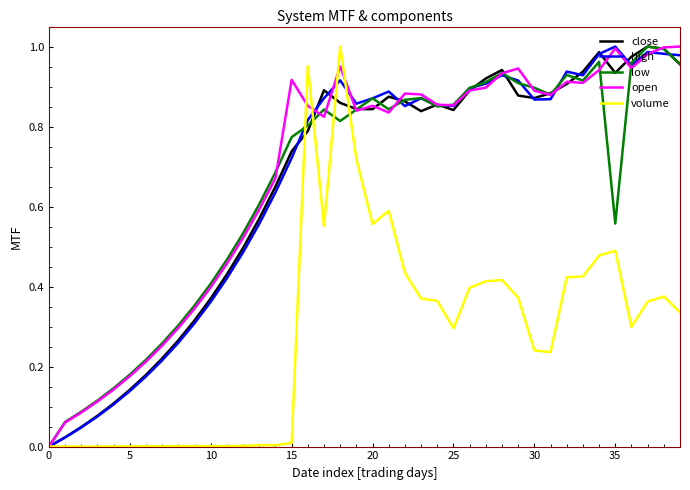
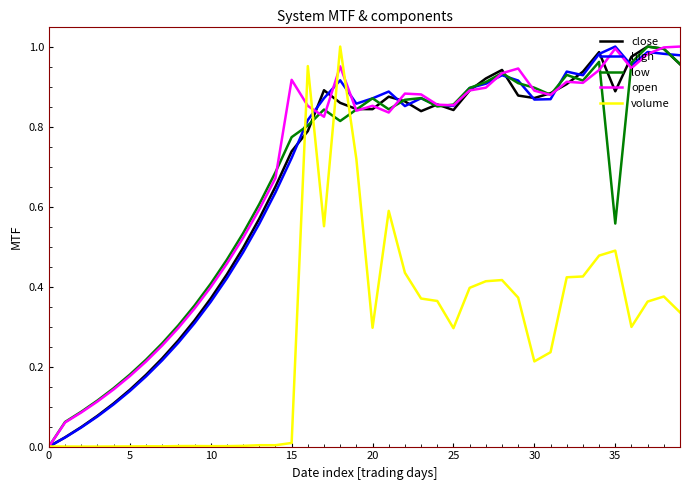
  {
    "close": {
      "10": 0.37,
      "15": 0.74,
      "20": 0.84,
      "25": 0.84,
-     "35": 0.93
+     "35": 0.89
    },
    "high": {
      "10": 0.36,
      "15": 0.72
    },
    "low": {
      "10": 0.41,
      "15": 0.77,
      "30": 0.90,
      "35": 0.56
    },
    "open": {
      "10": 0.40,
      "15": 0.92,
      "20": 0.85,
      "30": 0.89
    },
    "volume": {
      "5": 0.00,
      "10": 0.00,
      "15": 0.01,
-     "20": 0.56,
+     "20": 0.30,
      "25": 0.30,
-     "30": 0.24,
+     "30": 0.21,
      "35": 0.49
    }
  }
